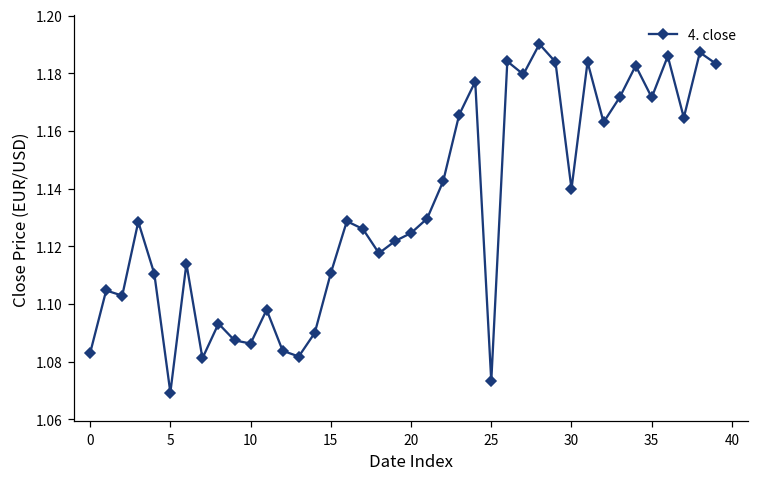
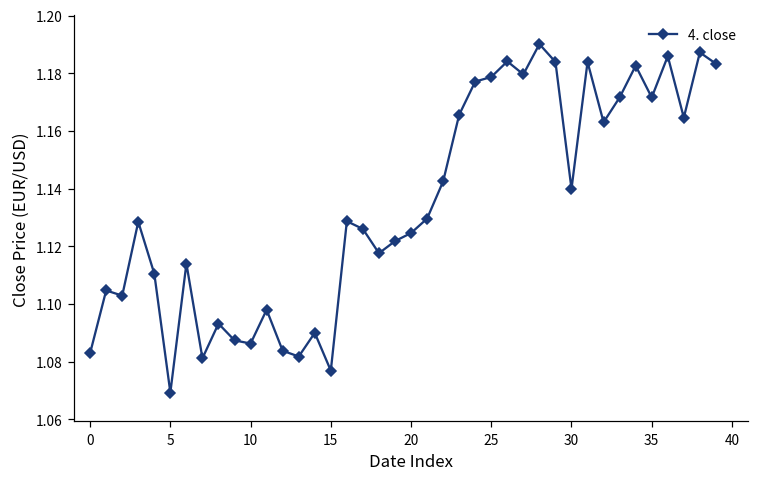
  {
    "0": 1.083,
    "5": 1.069,
    "10": 1.086,
-   "15": 1.111,
+   "15": 1.077,
    "20": 1.125,
-   "25": 1.073,
+   "25": 1.179,
    "30": 1.140,
    "35": 1.172
  }
